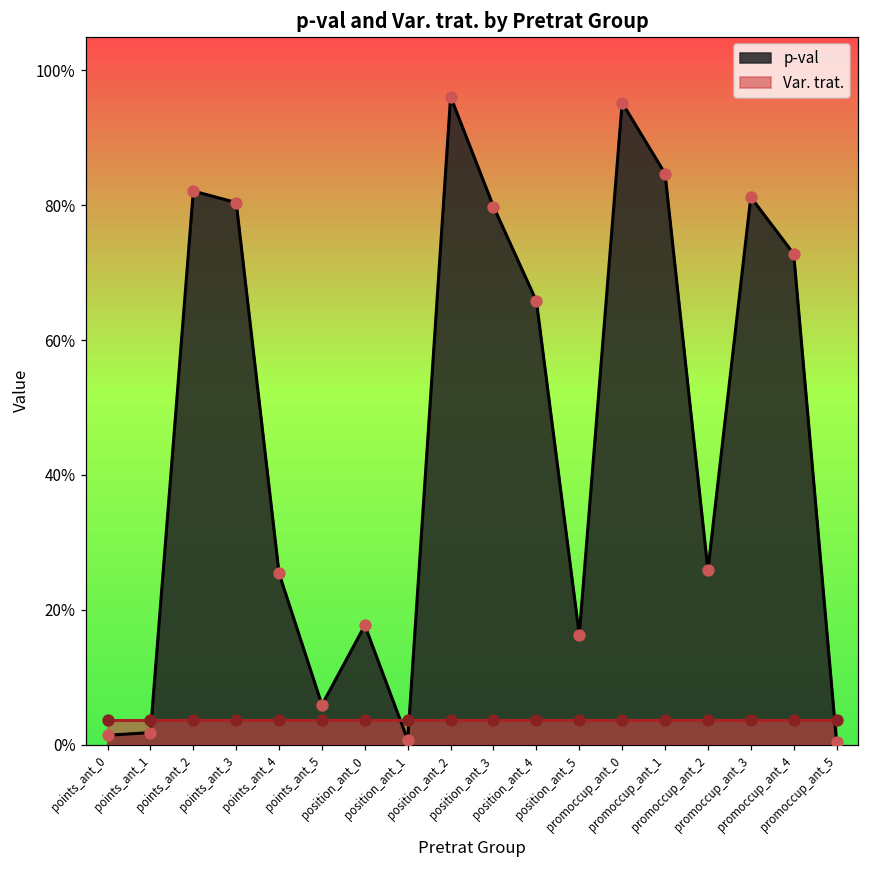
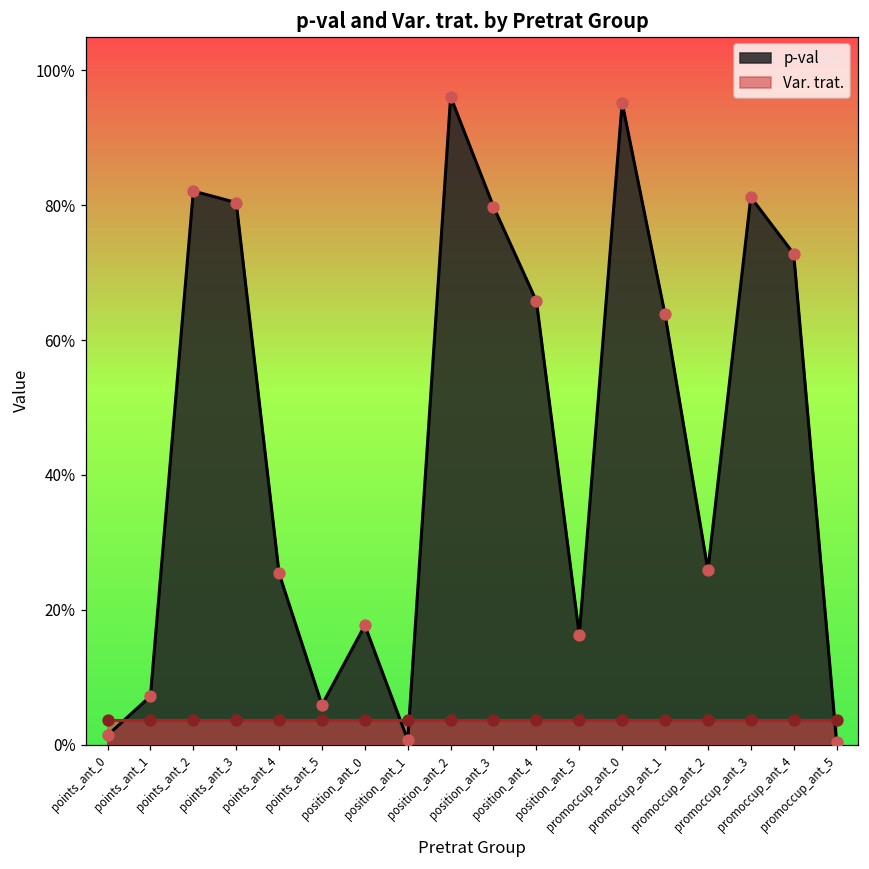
  {
    "p-val": {
      "points_ant_0": "1%",
-     "points_ant_1": "2%",
+     "points_ant_1": "7%",
      "points_ant_2": "82%",
      "points_ant_3": "80%",
      "points_ant_4": "25%",
      "points_ant_5": "6%",
      "position_ant_0": "18%",
      "position_ant_1": "1%",
      "position_ant_2": "96%",
      "position_ant_3": "80%",
      "position_ant_4": "66%",
      "position_ant_5": "16%",
      "promoccup_ant_0": "95%",
-     "promoccup_ant_1": "85%",
+     "promoccup_ant_1": "64%",
      "promoccup_ant_2": "26%",
      "promoccup_ant_3": "81%",
      "promoccup_ant_4": "73%",
      "promoccup_ant_5": "0%"
    },
    "Var. trat.": {
      "points_ant_0": "4%",
      "points_ant_1": "4%",
      "points_ant_2": "4%",
      "points_ant_3": "4%",
      "points_ant_4": "4%",
      "points_ant_5": "4%",
      "position_ant_0": "4%",
      "position_ant_1": "4%",
      "position_ant_2": "4%",
      "position_ant_3": "4%",
      "position_ant_4": "4%",
      "position_ant_5": "4%",
      "promoccup_ant_0": "4%",
      "promoccup_ant_1": "4%",
      "promoccup_ant_2": "4%",
      "promoccup_ant_3": "4%",
      "promoccup_ant_4": "4%",
      "promoccup_ant_5": "4%"
    }
  }
